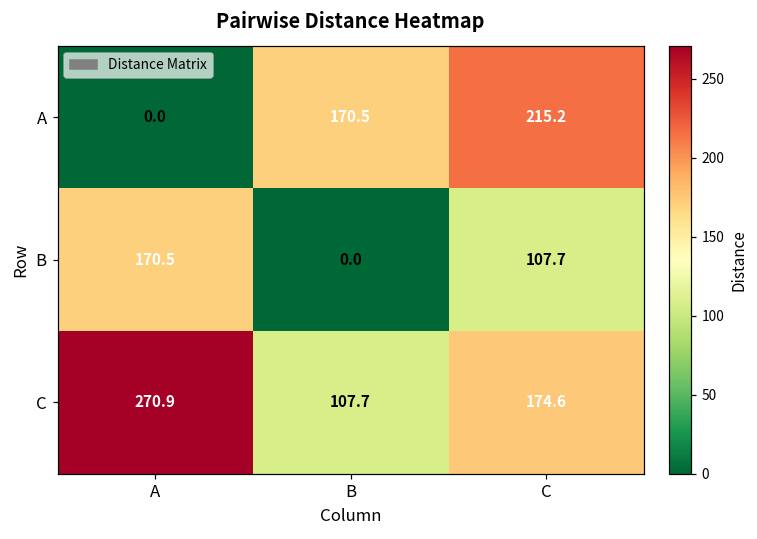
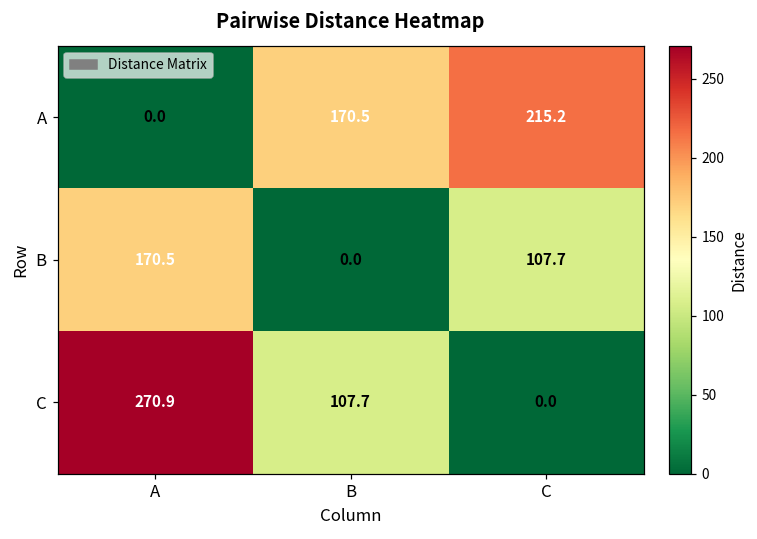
  {
    "A": {
      "A": 0.0,
      "B": 170.5,
      "C": 215.2
    },
    "B": {
      "A": 170.5,
      "B": 0.0,
      "C": 107.7
    },
    "C": {
      "A": 270.9,
      "B": 107.7,
-     "C": 174.6
+     "C": 0.0
    }
  }
